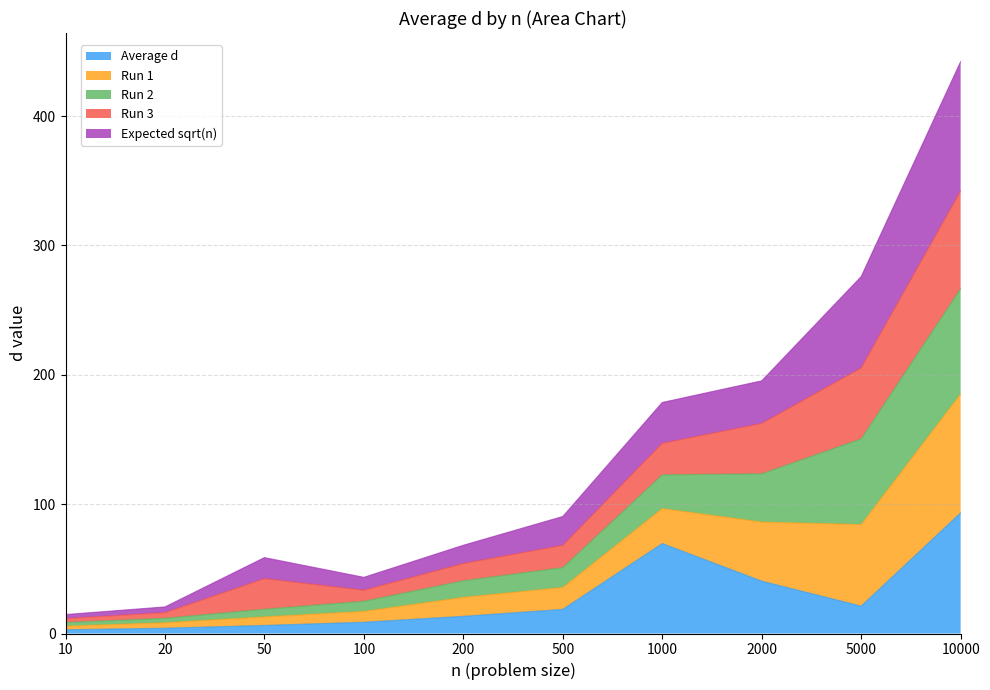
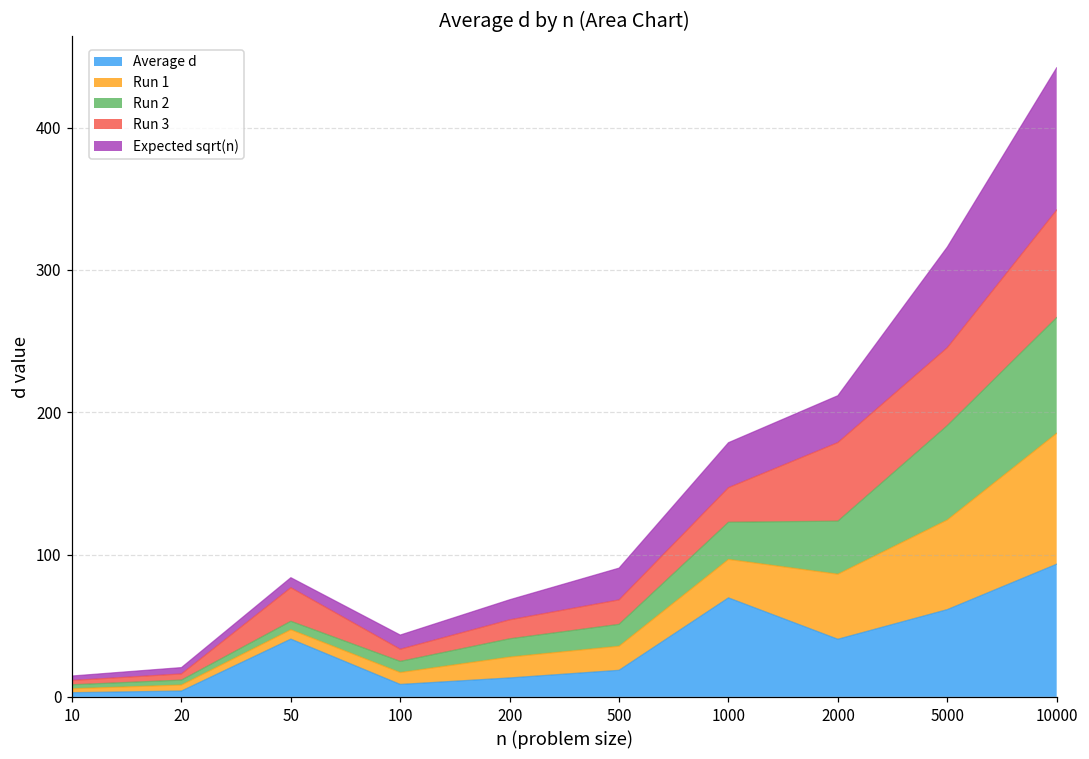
  {
    "Average d": {
      "10": 3,
      "20": 4,
-     "50": 6,
+     "50": 41,
      "100": 9,
      "200": 13,
      "500": 19,
      "1000": 70,
      "2000": 40,
-     "5000": 21,
+     "5000": 61,
      "10000": 93
    },
    "Run 1": {
      "10": 3,
      "20": 4,
      "50": 7,
      "100": 8,
      "200": 15,
      "500": 17,
      "1000": 27,
      "2000": 46,
      "5000": 63,
      "10000": 92
    },
    "Run 2": {
      "10": 3,
      "20": 3,
      "50": 6,
      "100": 8,
      "200": 13,
      "500": 15,
      "1000": 26,
      "2000": 37,
      "5000": 66,
      "10000": 81
    },
    "Run 3": {
      "10": 3,
      "20": 4,
      "50": 24,
      "100": 9,
      "200": 13,
      "500": 17,
      "1000": 24,
-     "2000": 39,
+     "2000": 55,
      "5000": 55,
      "10000": 76
    },
    "Expected sqrt(n)": {
      "10": 3,
      "20": 4,
-     "50": 16,
+     "50": 7,
      "100": 10,
      "200": 14,
      "500": 22,
      "1000": 32,
      "2000": 33,
      "5000": 71,
      "10000": 100
    }
  }
